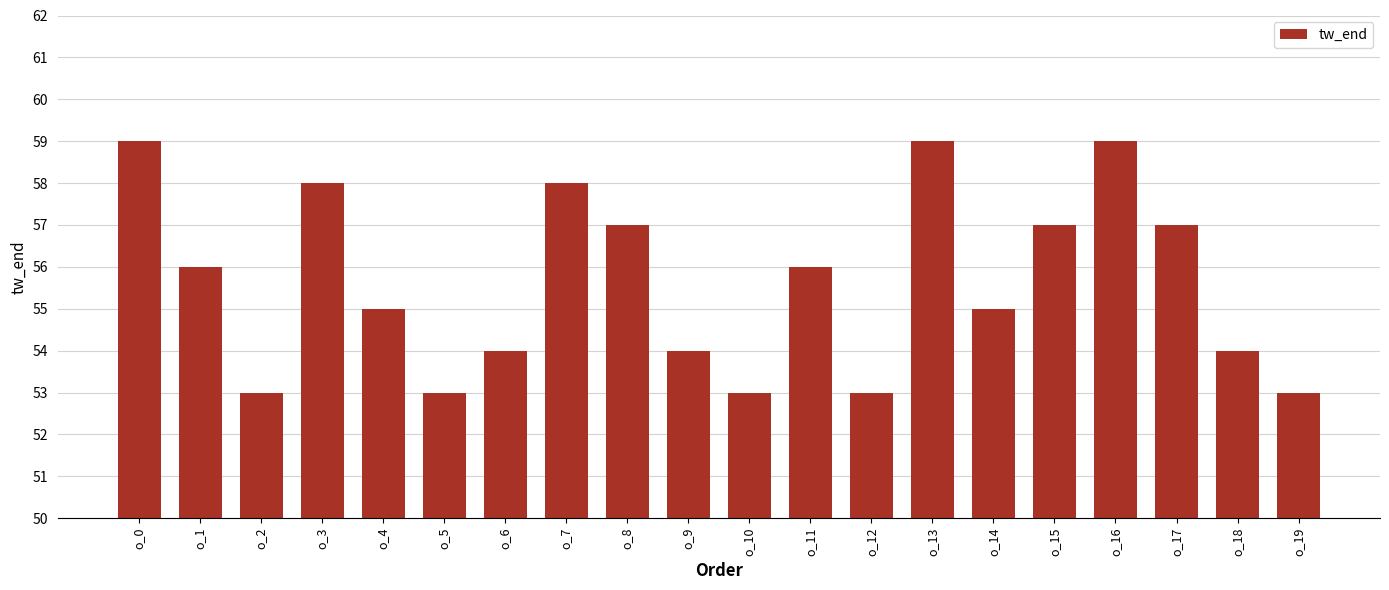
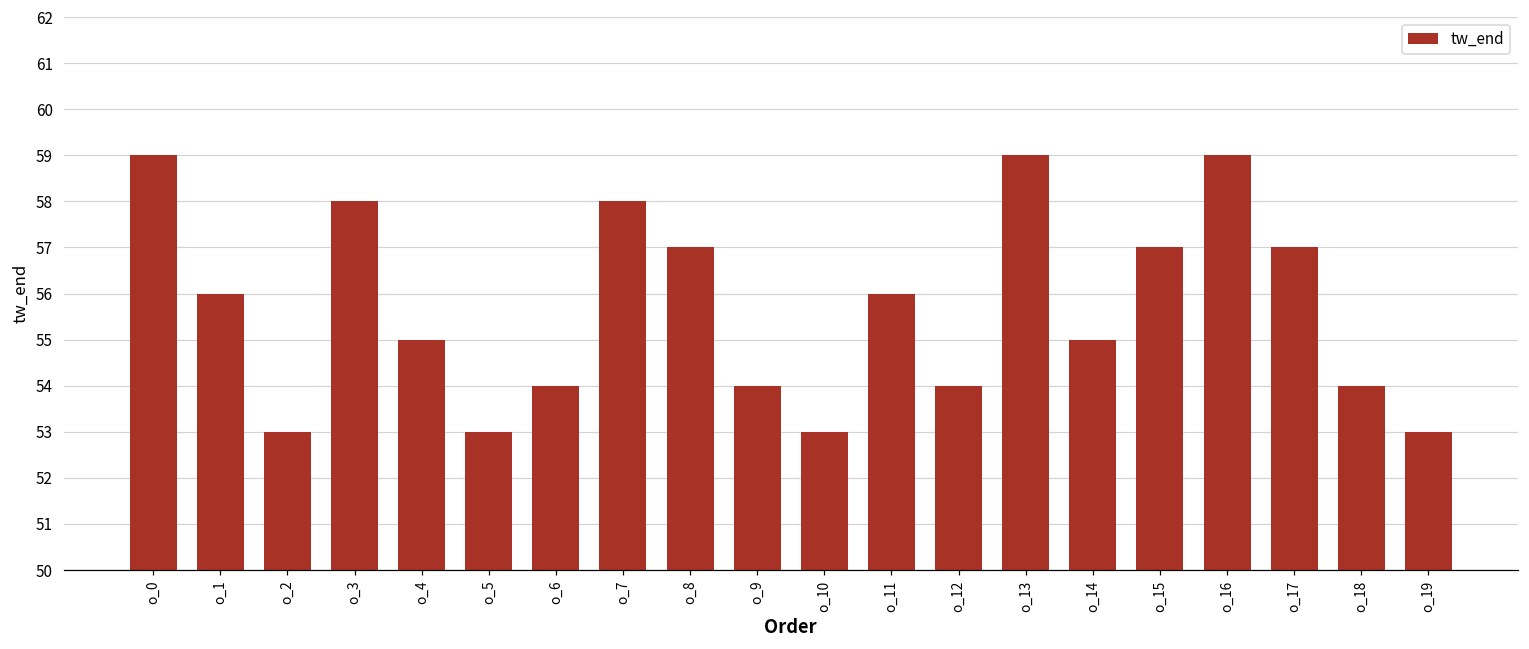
  {
    "o_0": 59,
    "o_1": 56,
    "o_2": 53,
    "o_3": 58,
    "o_4": 55,
    "o_5": 53,
    "o_6": 54,
    "o_7": 58,
    "o_8": 57,
    "o_9": 54,
    "o_10": 53,
    "o_11": 56,
-   "o_12": 53,
+   "o_12": 54,
    "o_13": 59,
    "o_14": 55,
    "o_15": 57,
    "o_16": 59,
    "o_17": 57,
    "o_18": 54,
    "o_19": 53
  }
